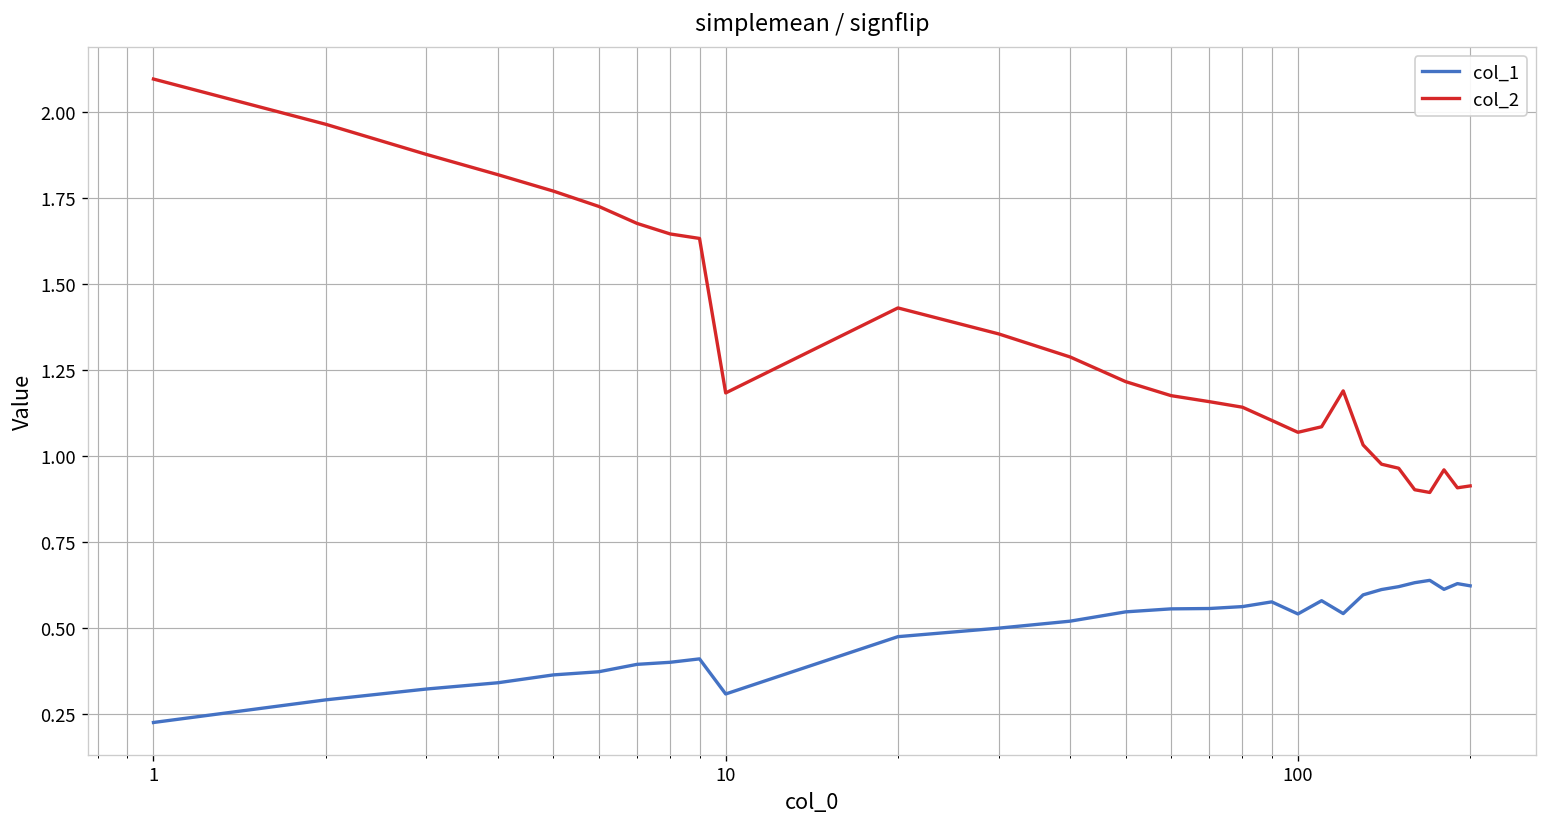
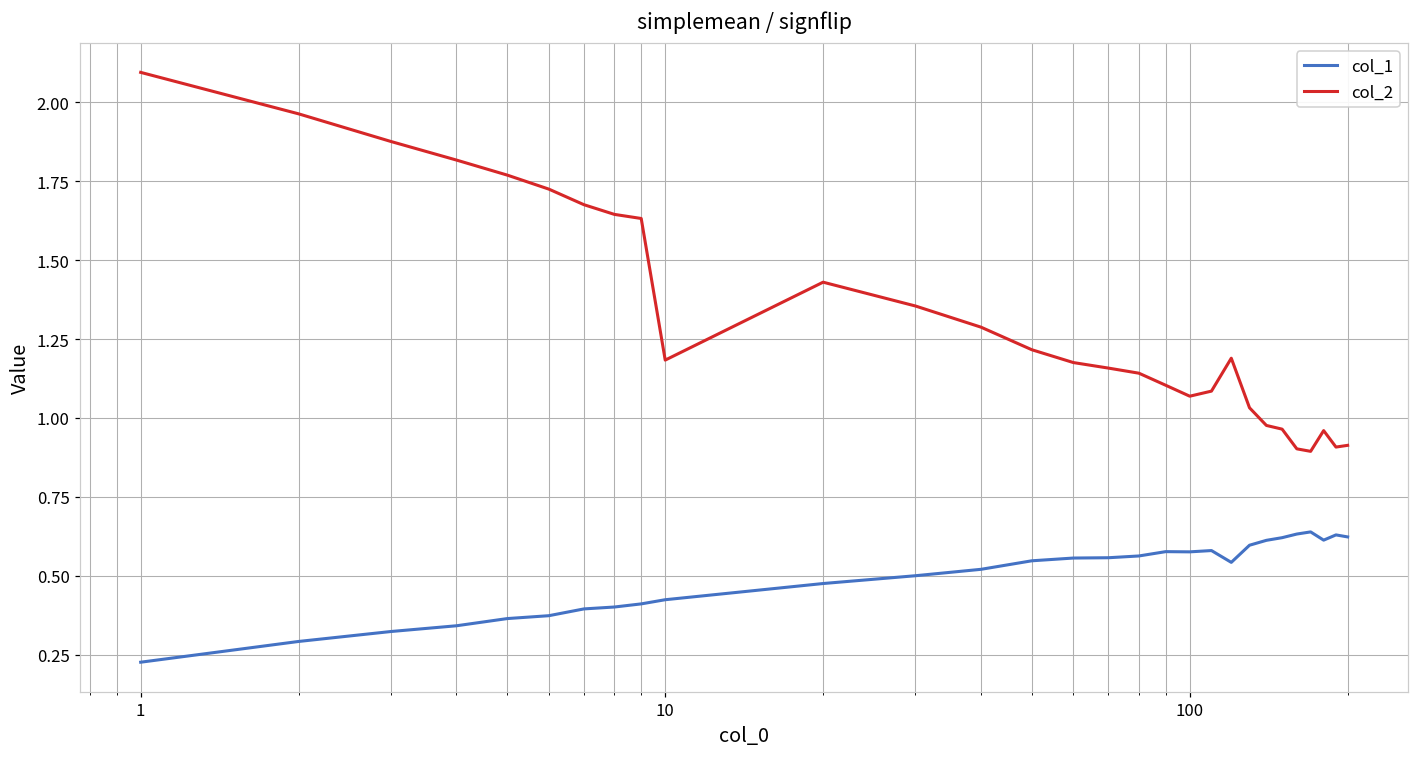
  {
    "col_1": {
      "1": 0.23,
-     "10": 0.31,
-     "100": 0.54
+     "10": 0.42,
+     "100": 0.58
    },
    "col_2": {
      "1": 2.09,
      "10": 1.18,
      "100": 1.07
    }
  }
